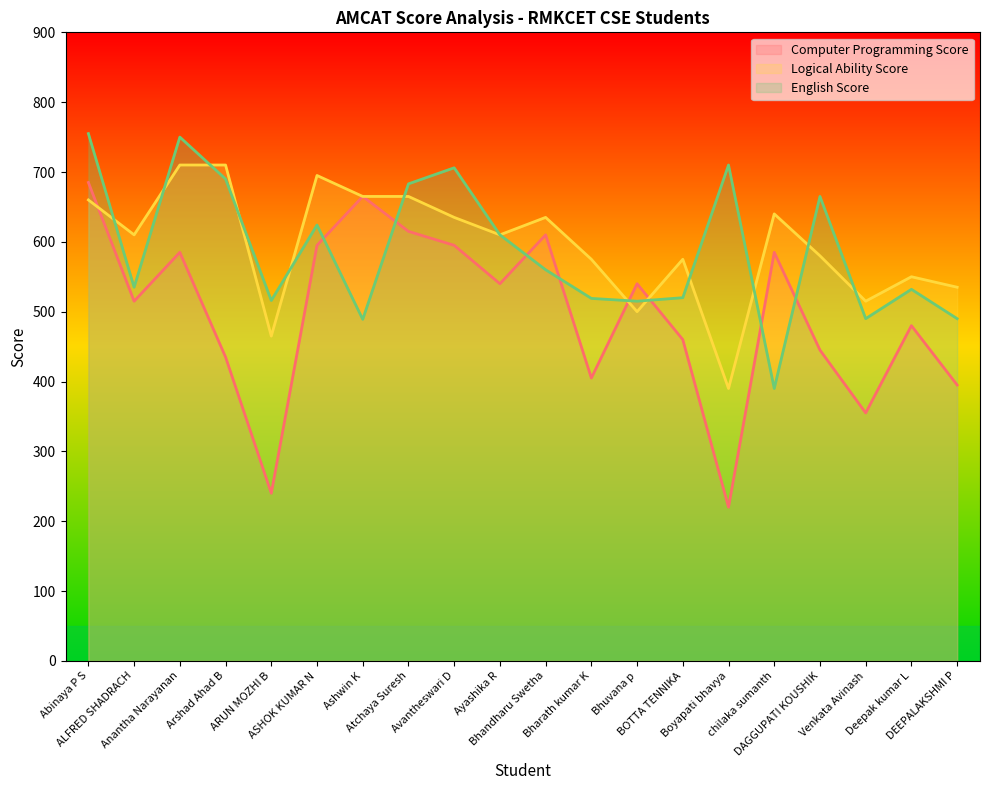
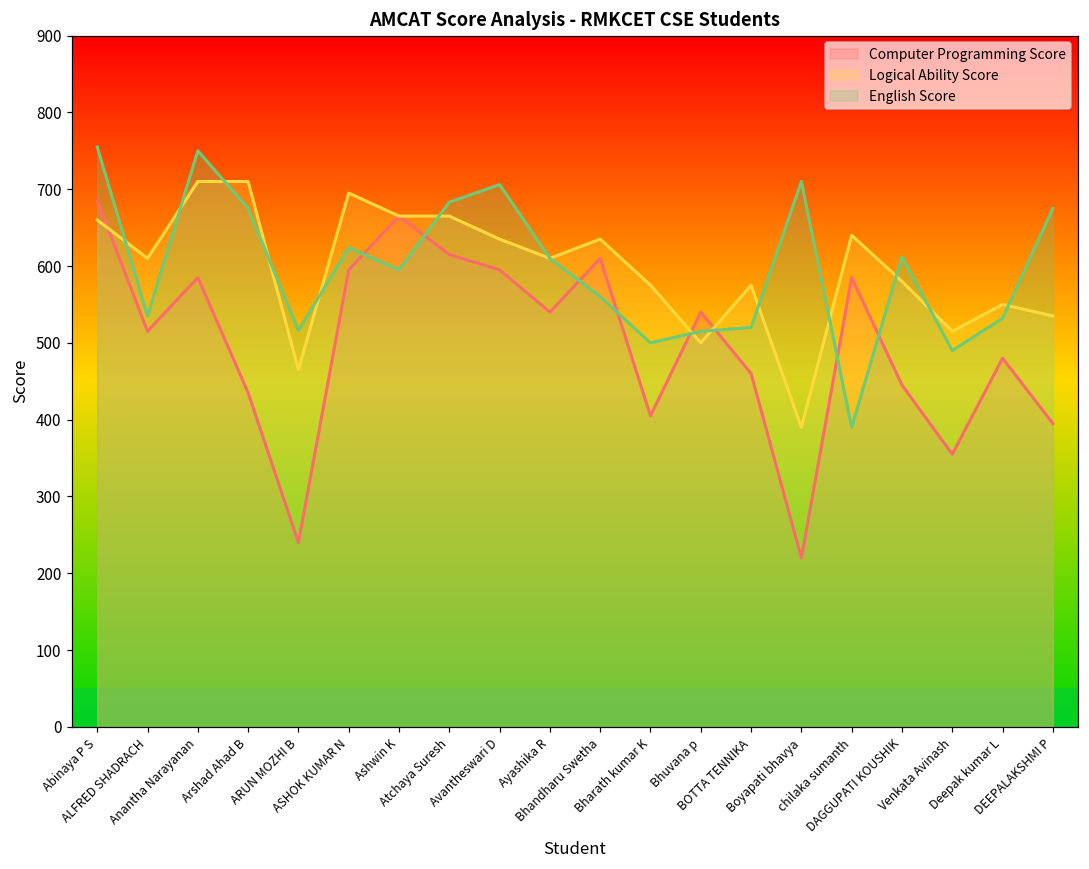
  {
    "English Score": {
      "Abinaya P S": 760,
      "ALFRED SHADRACH": 540,
      "Anantha Narayanan": 750,
-     "Arshad Ahad B": 690,
+     "Arshad Ahad B": 680,
      "ARUN MOZHI B": 520,
      "ASHOK KUMAR N": 620,
-     "Ashwin K": 490,
+     "Ashwin K": 600,
      "Atchaya Suresh": 680,
      "Avantheswari D": 710,
      "Bhandharu Swetha": 560,
-     "Bharath kumar K": 520,
+     "Bharath kumar K": 500,
      "Bhuvana p": 520,
      "BOTTA TENNIKA": 520,
      "Boyapati bhavya": 710,
      "chilaka sumanth": 390,
-     "DAGGUPATI KOUSHIK": 670,
+     "DAGGUPATI KOUSHIK": 610,
      "Venkata Avinash": 490,
      "Deepak kumar L": 530,
-     "DEEPALAKSHMI P": 490
+     "DEEPALAKSHMI P": 680
    }
  }
